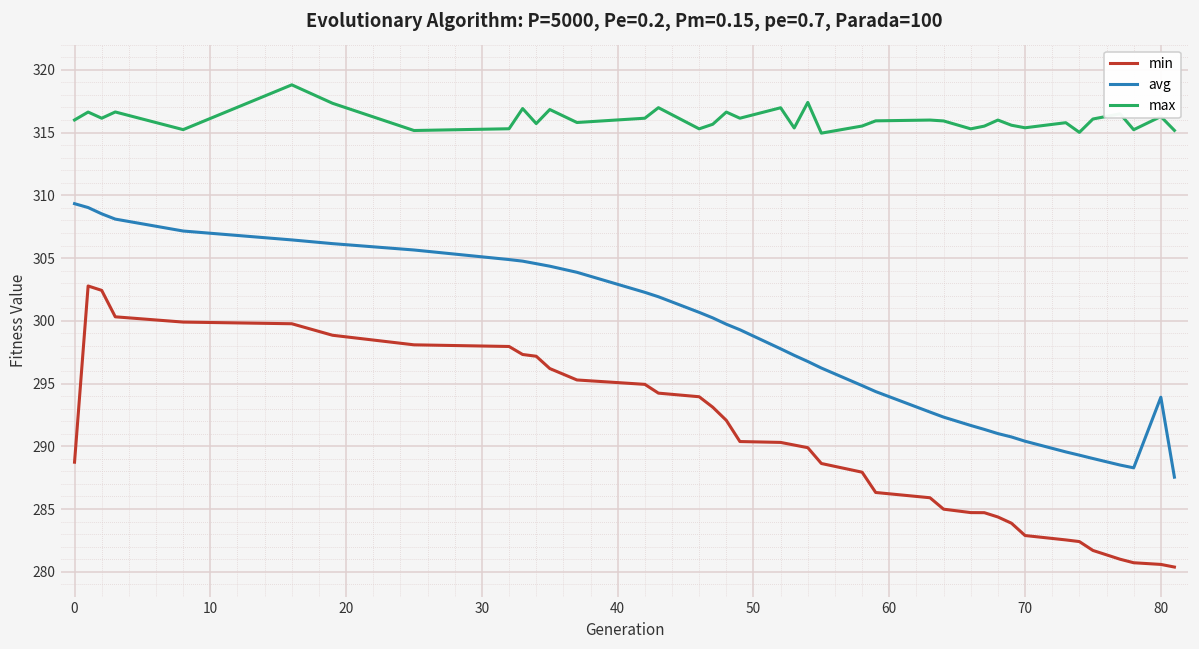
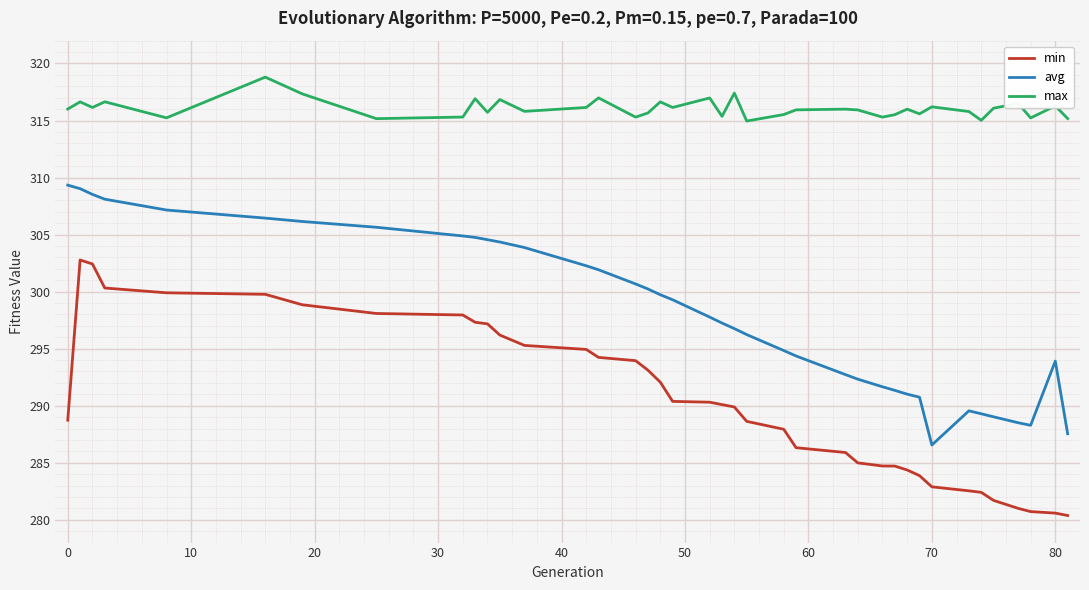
  {
    "min": {
      "0": 288.7,
      "70": 282.9,
      "80": 280.6
    },
    "avg": {
      "0": 309.3,
-     "70": 290.4,
+     "70": 286.6,
      "80": 293.9
    },
    "max": {
      "0": 316.0,
-     "70": 315.4
+     "70": 316.2
    }
  }
